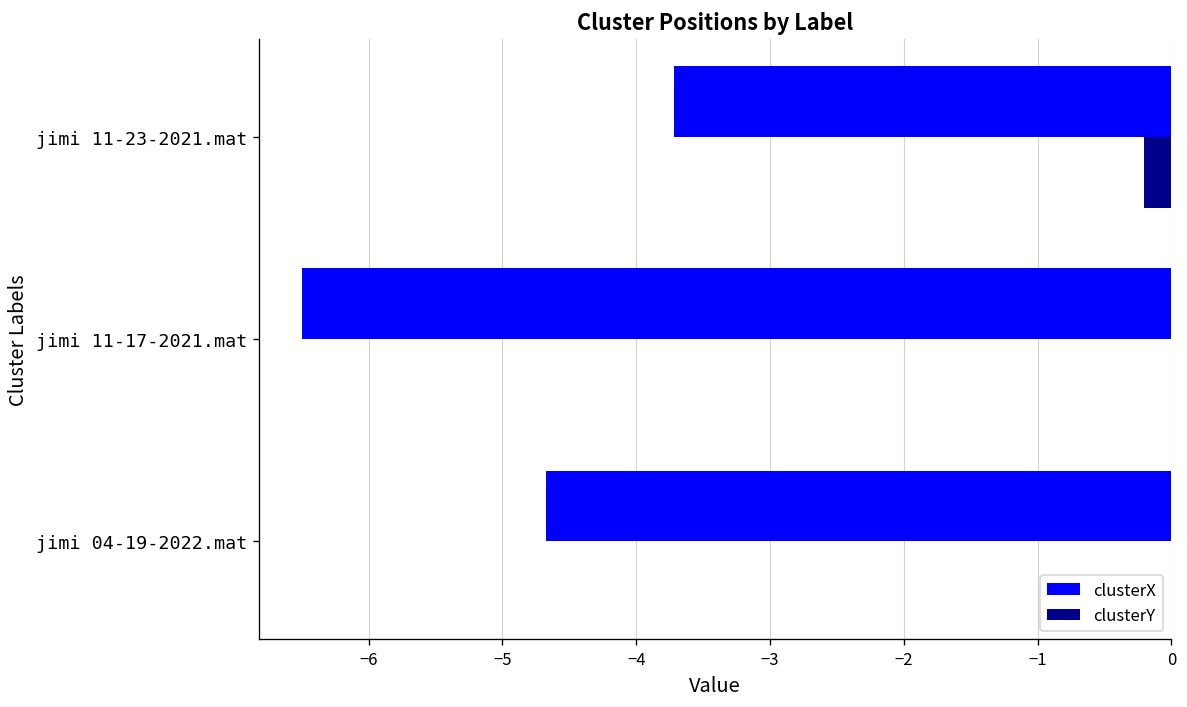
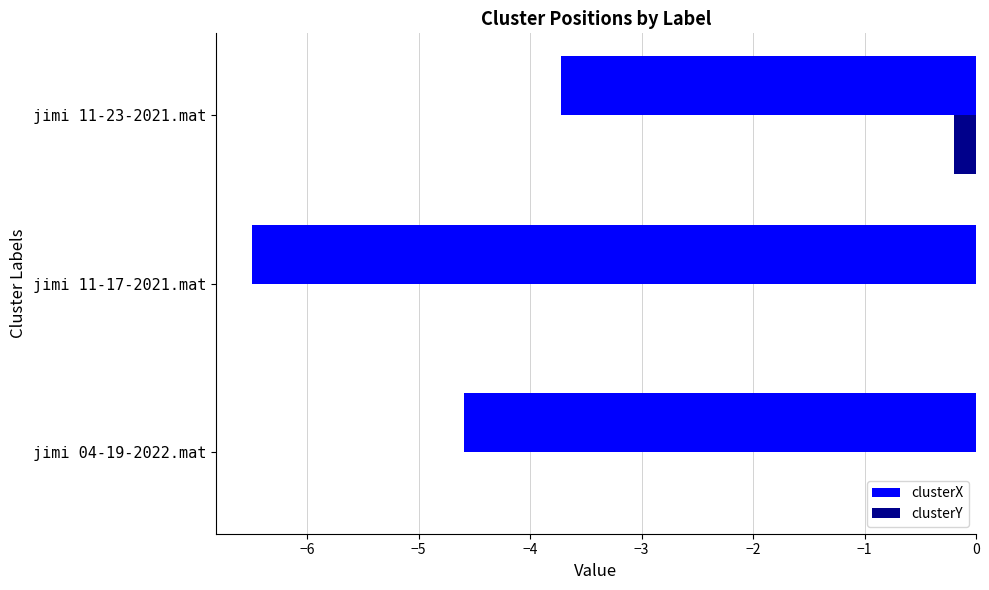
  {
    "clusterX": {
      "jimi 11-23-2021.mat": -3.72,
      "jimi 11-17-2021.mat": -6.50,
-     "jimi 04-19-2022.mat": -4.68
+     "jimi 04-19-2022.mat": -4.60
    },
    "clusterY": {
      "jimi 11-23-2021.mat": -0.20
    }
  }
